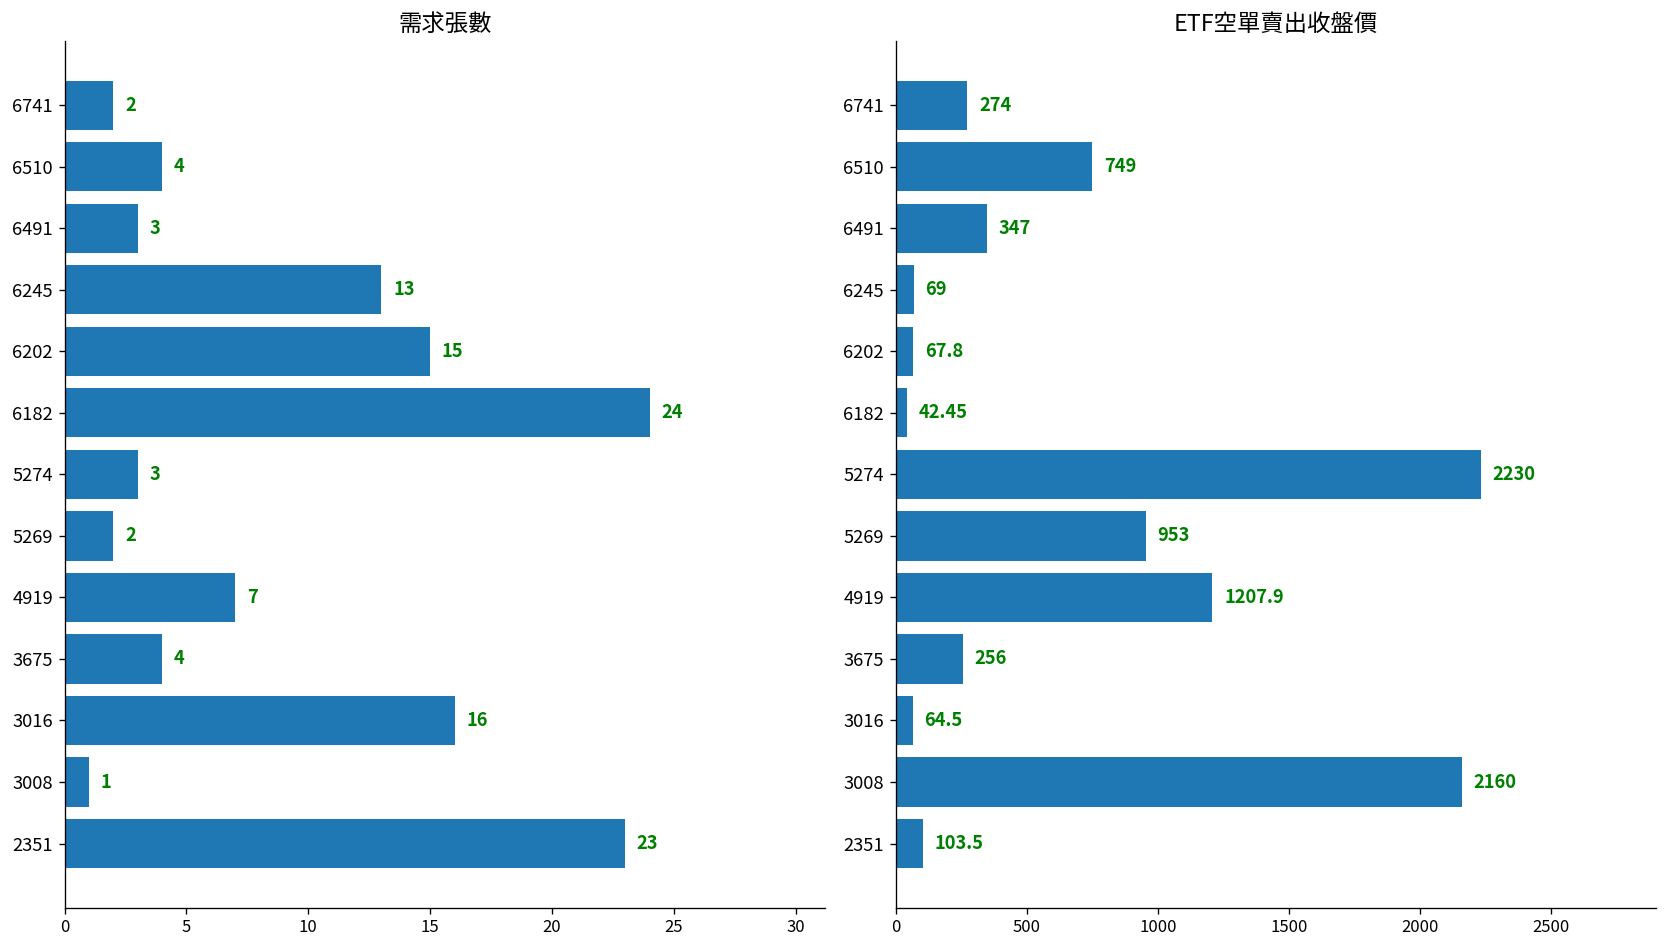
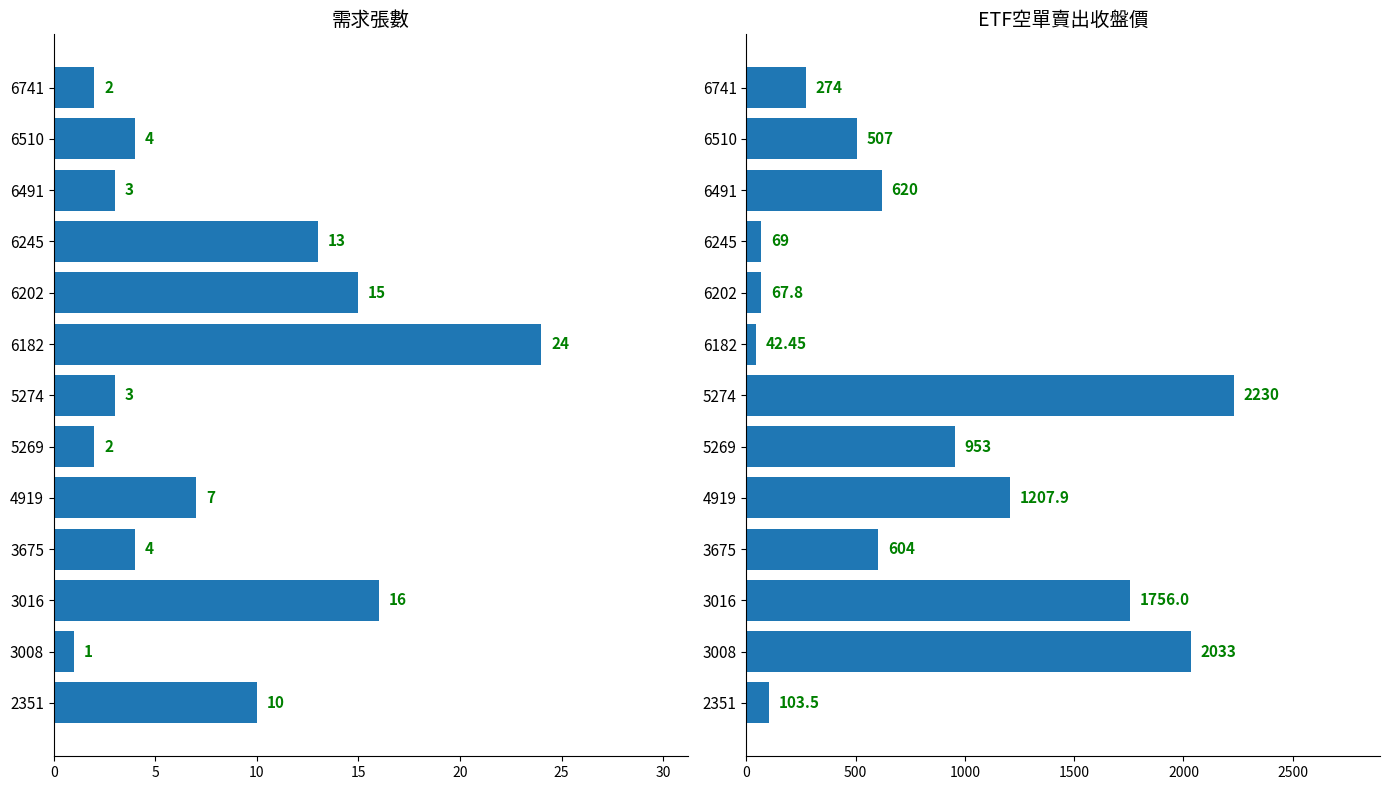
  {
    "需求張數": {
      "6741": 2,
      "6510": 4,
      "6491": 3,
      "6245": 13,
      "6202": 15,
      "6182": 24,
      "5274": 3,
      "5269": 2,
      "4919": 7,
      "3675": 4,
      "3016": 16,
      "3008": 1,
-     "2351": 23
+     "2351": 10
    },
    "ETF空單賣出收盤價": {
      "6741": 274,
-     "6510": 749,
-     "6491": 347,
+     "6510": 507,
+     "6491": 620,
      "6245": 69,
      "6202": 67.8,
      "6182": 42.45,
      "5274": 2230,
      "5269": 953,
      "4919": 1207.9,
-     "3675": 256,
-     "3016": 64.5,
-     "3008": 2160,
+     "3675": 604,
+     "3016": 1756.0,
+     "3008": 2033,
      "2351": 103.5
    }
  }
